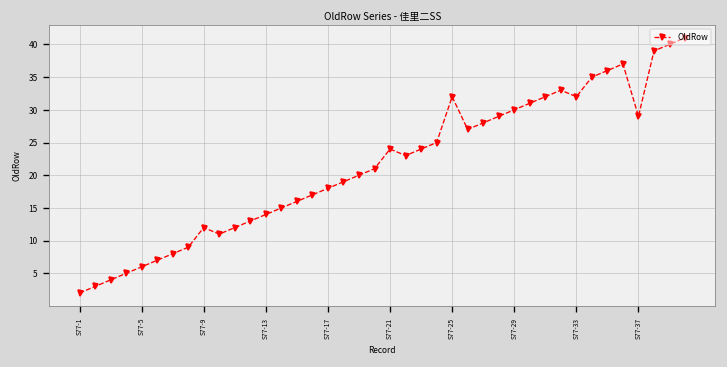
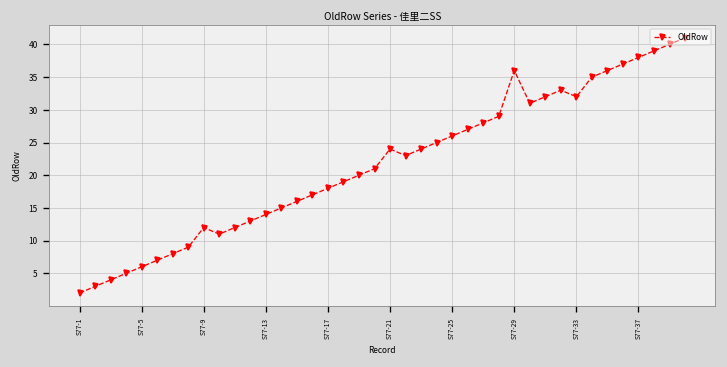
  {
    "S77-1": 2,
    "S77-5": 6,
    "S77-9": 12,
    "S77-13": 14,
    "S77-17": 18,
    "S77-21": 24,
-   "S77-25": 32,
-   "S77-29": 30,
+   "S77-25": 26,
+   "S77-29": 36,
    "S77-33": 32,
-   "S77-37": 29
+   "S77-37": 38
  }
